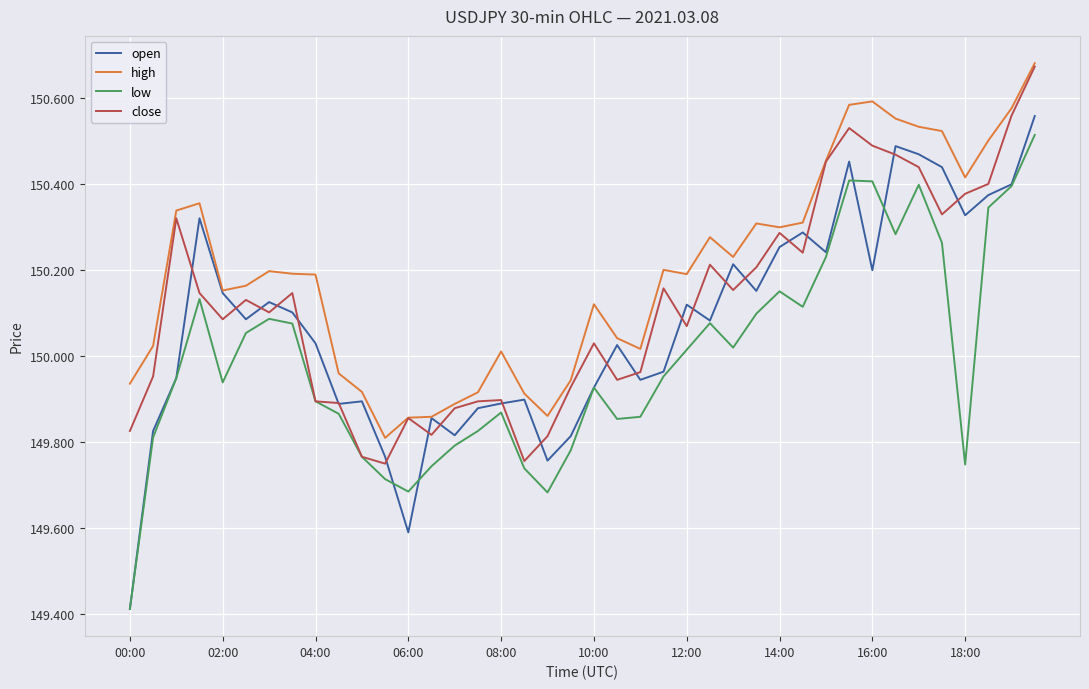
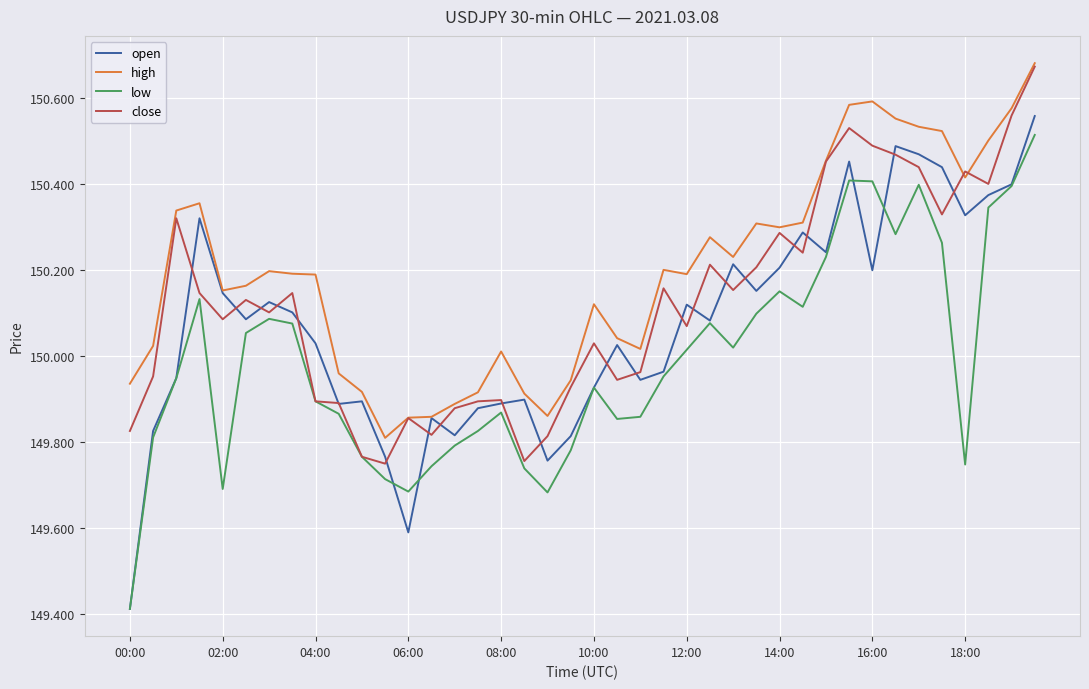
  {
    "open": {
      "02:00": 150.15,
      "04:00": 150.03,
      "06:00": 149.59,
      "08:00": 149.89,
      "12:00": 150.12,
-     "14:00": 150.25,
+     "14:00": 150.21,
      "16:00": 150.20,
      "18:00": 150.33
    },
    "high": {
      "00:00": 149.94,
      "02:00": 150.15,
      "04:00": 150.19,
      "08:00": 150.01,
      "10:00": 150.12,
      "12:00": 150.19,
      "14:00": 150.30,
      "16:00": 150.59,
      "18:00": 150.42
    },
    "low": {
-     "02:00": 149.94,
+     "02:00": 149.69,
      "06:00": 149.69,
      "08:00": 149.87,
      "12:00": 150.02,
      "14:00": 150.15,
      "16:00": 150.41,
      "18:00": 149.75
    },
    "close": {
      "00:00": 149.83,
      "02:00": 150.09,
      "08:00": 149.90,
      "10:00": 150.03,
      "12:00": 150.07,
      "14:00": 150.29,
      "16:00": 150.49,
-     "18:00": 150.38
+     "18:00": 150.43
    }
  }
